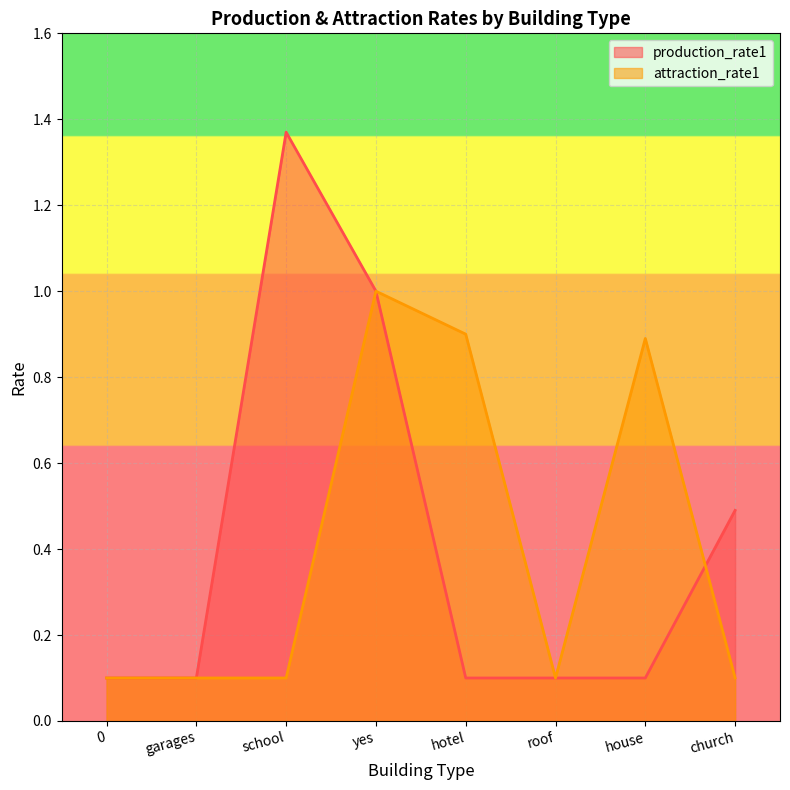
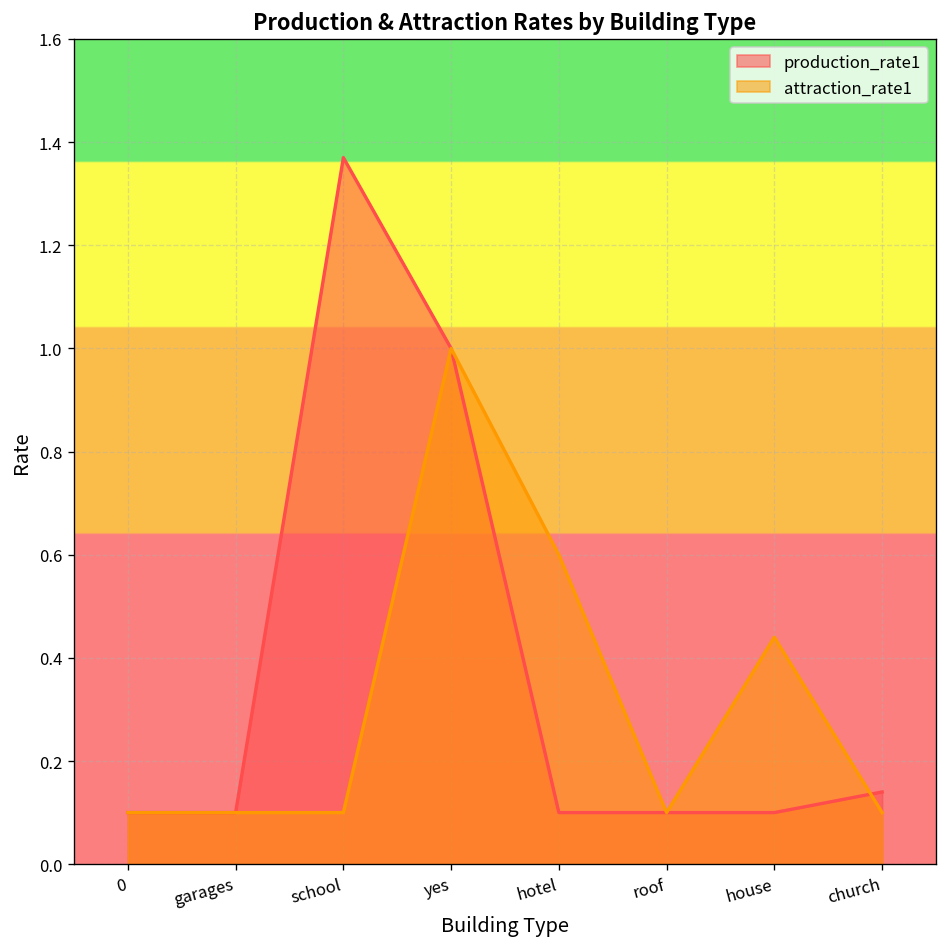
  {
    "production_rate1": {
      "school": 1.37,
      "hotel": 0.10,
      "house": 0.10,
-     "church": 0.49
+     "church": 0.14
    },
    "attraction_rate1": {
      "school": 0.10,
-     "hotel": 0.9,
-     "house": 0.89,
+     "hotel": 0.6,
+     "house": 0.44,
      "church": 0.10
    }
  }
